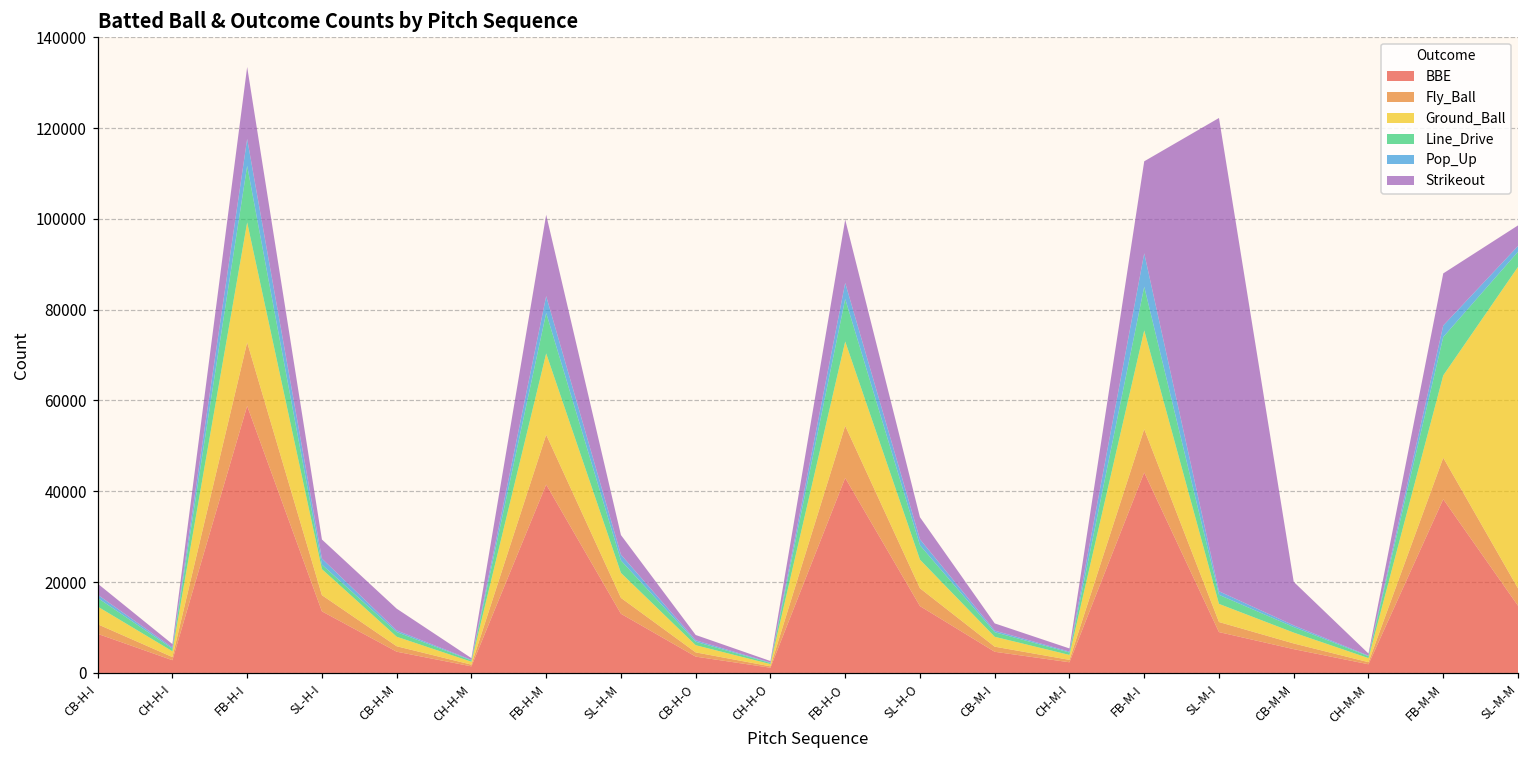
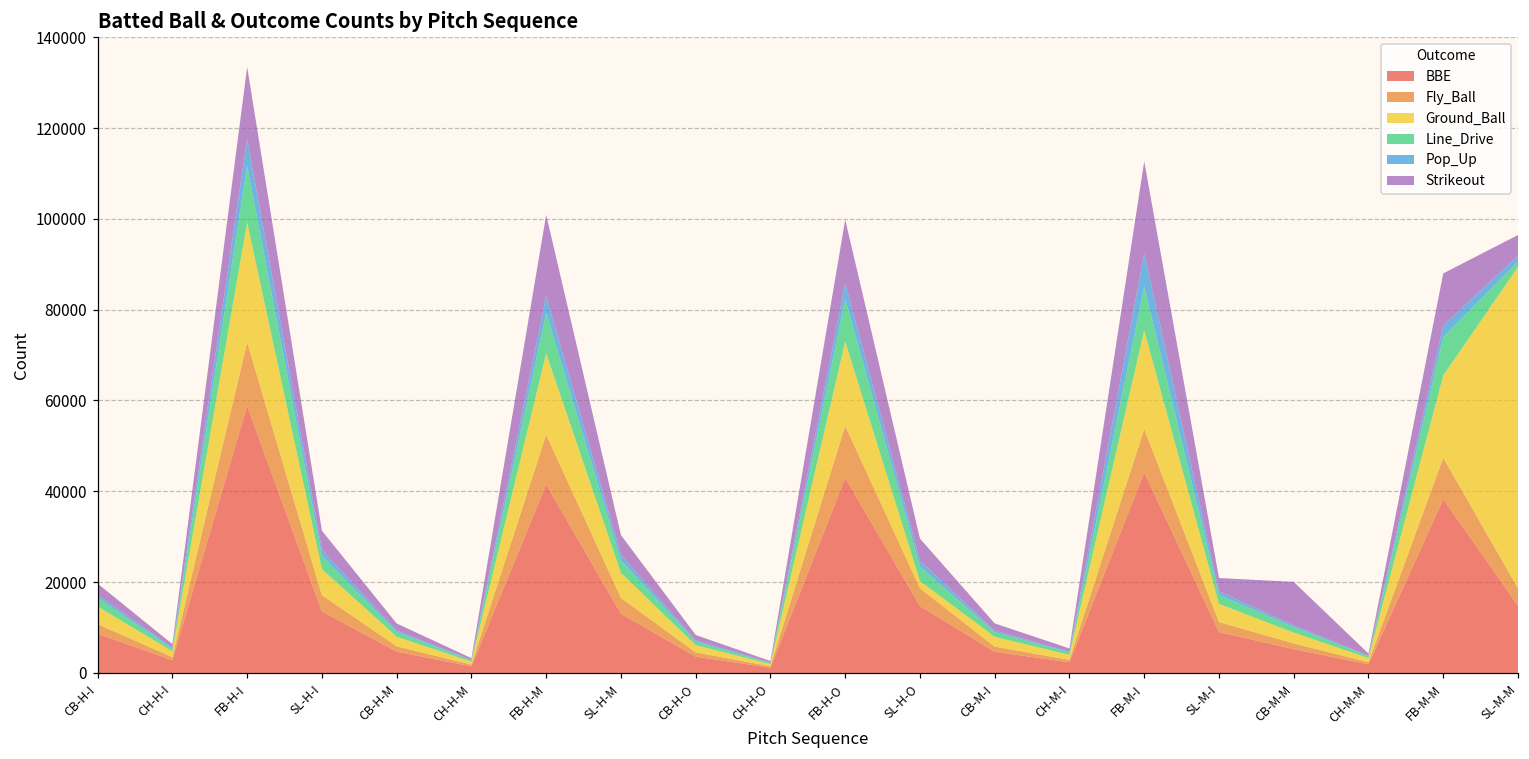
  {
    "Ground_Ball": {
      "CB-H-I": 4000,
      "FB-H-I": 26000,
      "SL-H-I": 6000,
      "CB-H-M": 2000,
      "FB-H-M": 18000,
      "SL-H-M": 6000,
      "CB-H-O": 2000,
      "FB-H-O": 19000,
-     "SL-H-O": 6000,
+     "SL-H-O": 2000,
      "CB-M-I": 2000,
      "FB-M-I": 22000,
      "SL-M-I": 4000,
      "CB-M-M": 2000,
      "FB-M-M": 18000,
      "SL-M-M": 71000
    },
    "Line_Drive": {
      "CB-H-I": 2000,
      "FB-H-I": 12000,
-     "SL-H-I": 1000,
+     "SL-H-I": 3000,
      "FB-H-M": 9000,
      "SL-H-M": 3000,
      "FB-H-O": 9000,
      "SL-H-O": 3000,
      "FB-M-I": 10000,
      "SL-M-I": 2000,
      "FB-M-M": 8000,
-     "SL-M-M": 3000
+     "SL-M-M": 1000
    },
    "Pop_Up": {
      "CB-H-I": 1000,
      "FB-H-I": 6000,
      "SL-H-I": 1000,
      "FB-H-M": 4000,
      "SL-H-M": 1000,
      "FB-H-O": 4000,
      "SL-H-O": 1000,
      "FB-M-I": 7000,
      "SL-M-I": 1000,
      "FB-M-M": 3000,
      "SL-M-M": 1000
    },
    "Strikeout": {
      "CB-H-I": 2000,
      "CH-H-I": 1000,
      "FB-H-I": 16000,
      "SL-H-I": 4000,
-     "CB-H-M": 5000,
+     "CB-H-M": 2000,
      "FB-H-M": 18000,
      "SL-H-M": 4000,
      "CB-H-O": 1000,
      "FB-H-O": 14000,
      "SL-H-O": 5000,
      "CB-M-I": 2000,
      "CH-M-I": 1000,
      "FB-M-I": 20000,
-     "SL-M-I": 104000,
+     "SL-M-I": 3000,
      "CB-M-M": 10000,
      "FB-M-M": 11000,
      "SL-M-M": 5000
    }
  }
